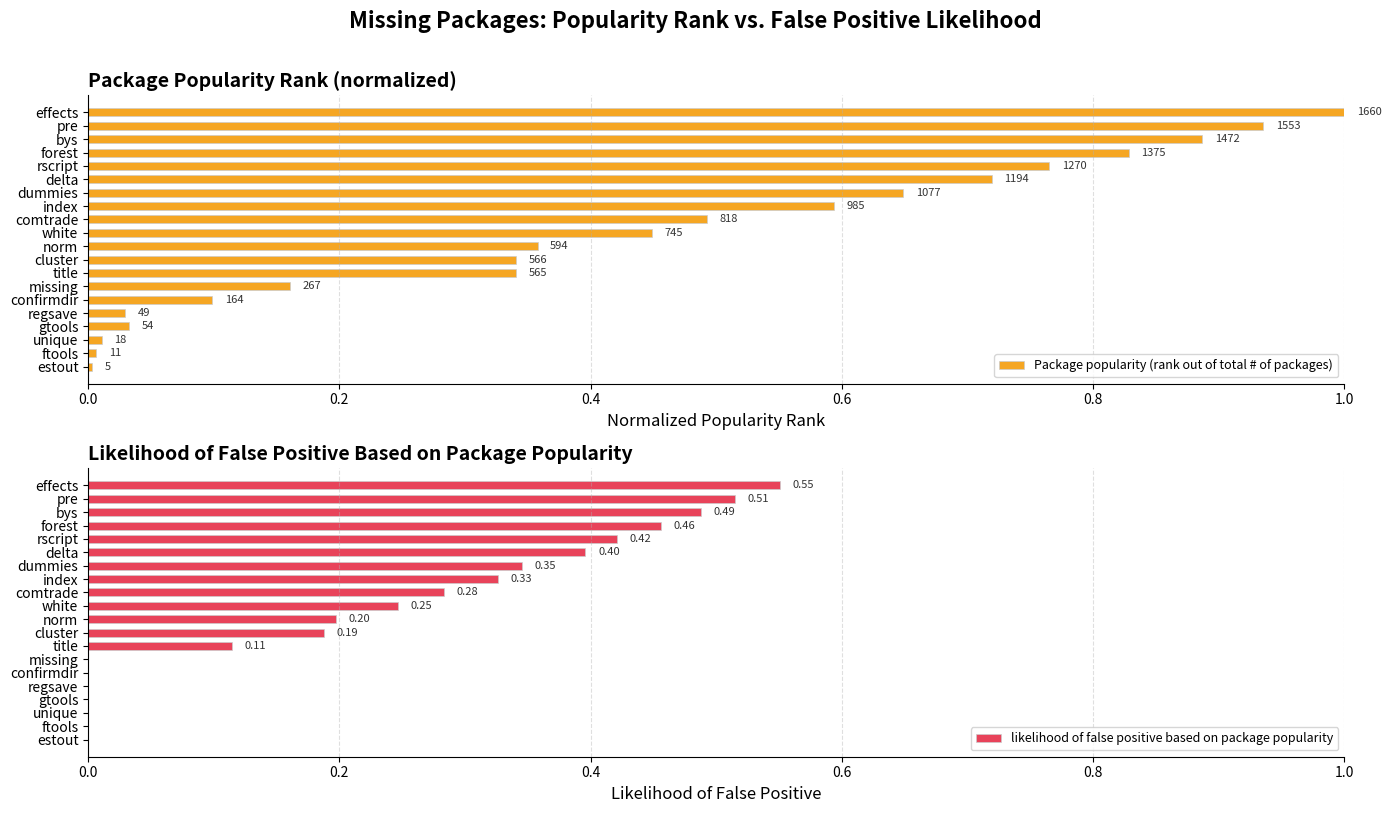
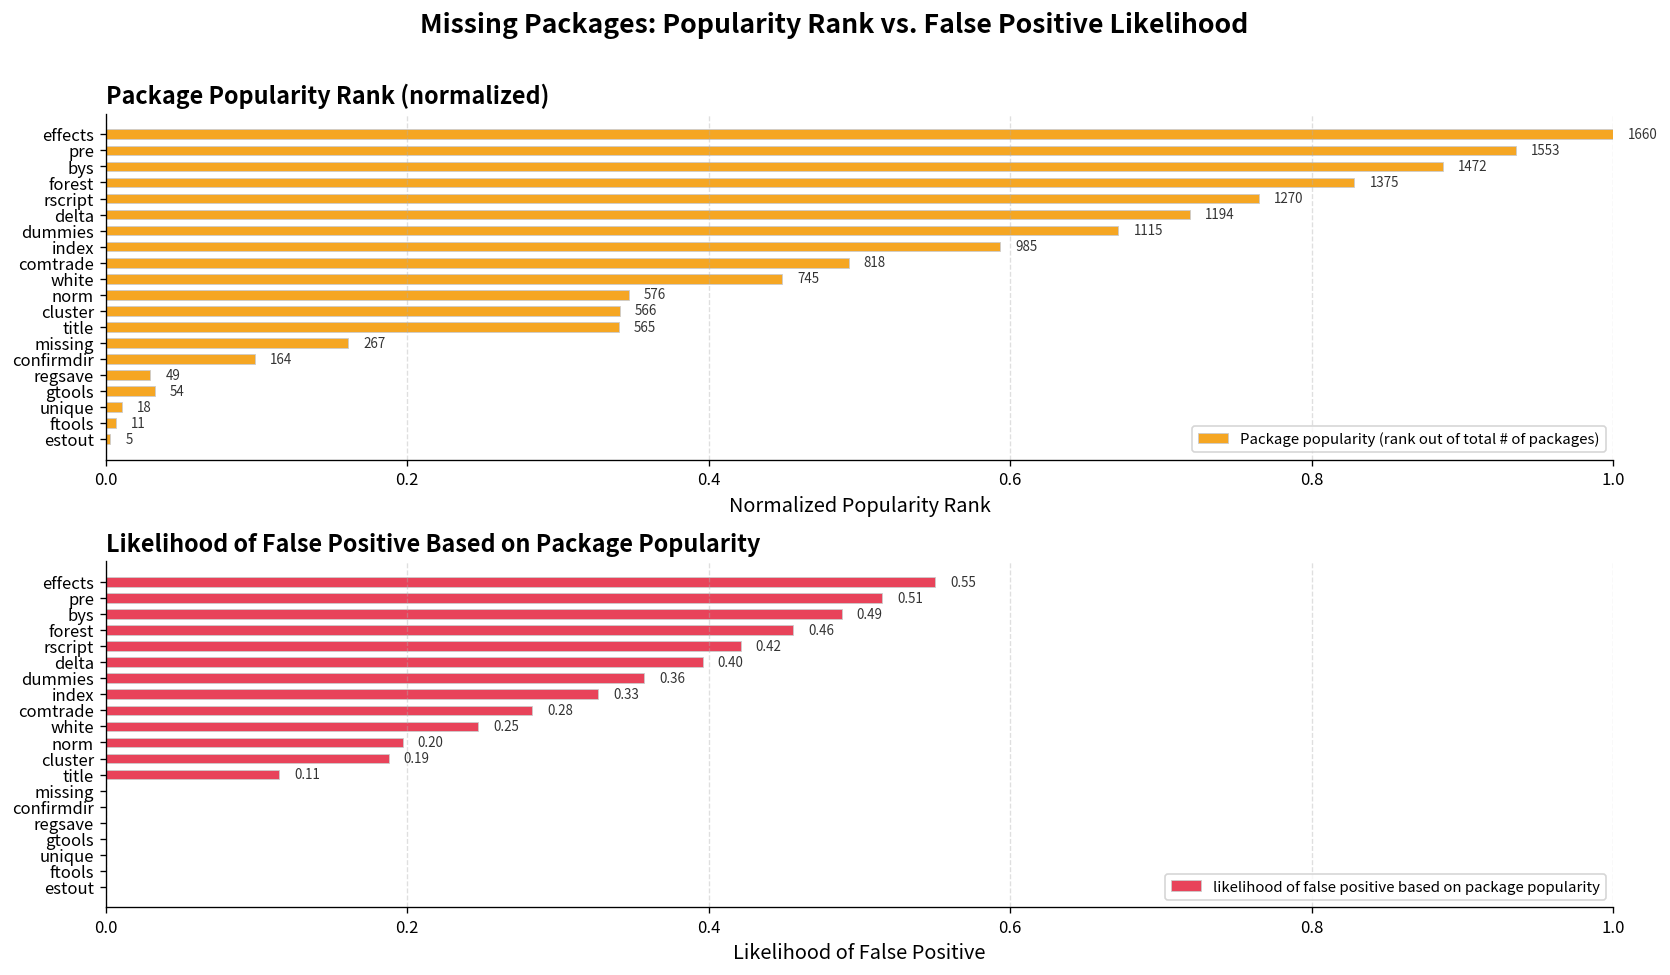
  {
    "Package Popularity Rank (normalized)": {
-     "dummies": 1077,
-     "norm": 594
+     "dummies": 1115,
+     "norm": 576
    },
    "Likelihood of False Positive Based on Package Popularity": {
      "effects": 0.55,
      "pre": 0.51,
      "bys": 0.49,
      "forest": 0.46,
      "rscript": 0.42,
      "delta": 0.40,
-     "dummies": 0.35,
+     "dummies": 0.36,
      "index": 0.33,
      "comtrade": 0.28,
      "white": 0.25,
      "norm": 0.20,
      "cluster": 0.19,
      "title": 0.11
    }
  }
